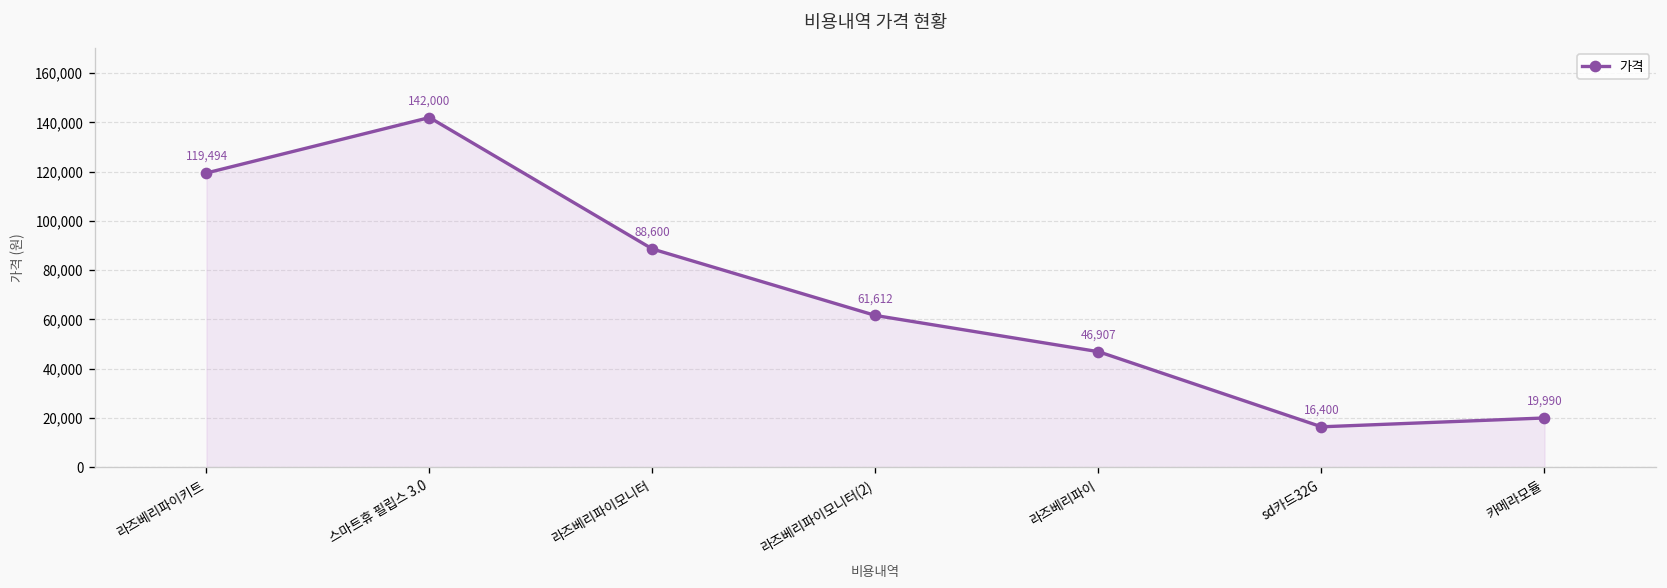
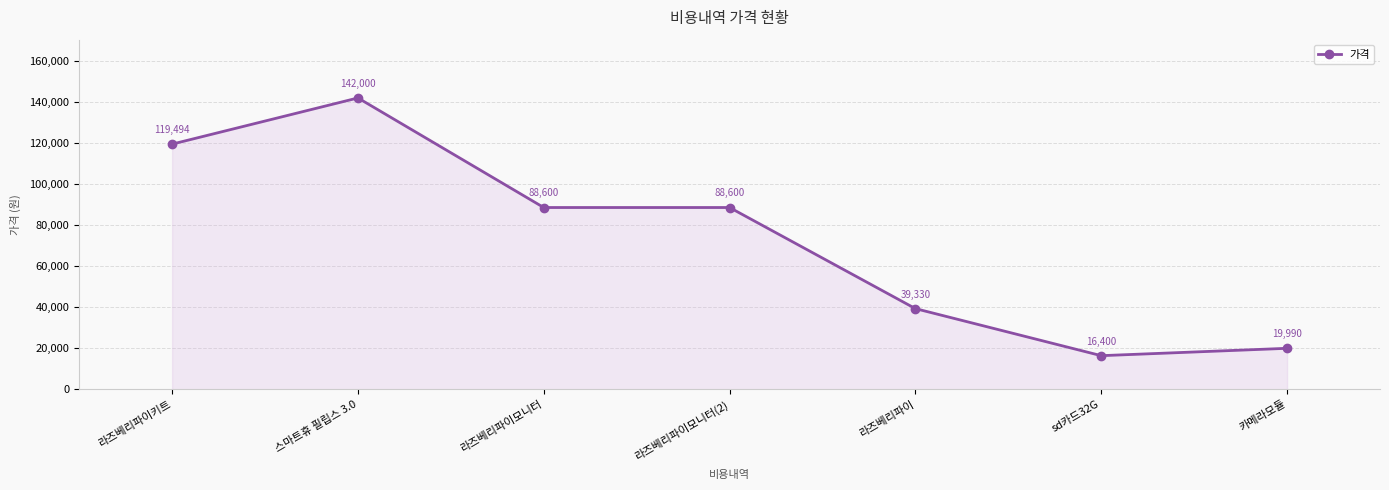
  {
    "라즈베리파이키트": "119,494",
    "스마트휴 필립스 3.0": "142,000",
    "라즈베리파이모니터": "88,600",
-   "라즈베리파이모니터(2)": "61,612",
-   "라즈베리파이": "46,907",
+   "라즈베리파이모니터(2)": "88,600",
+   "라즈베리파이": "39,330",
    "sd카드32G": "16,400",
    "카메라모듈": "19,990"
  }
